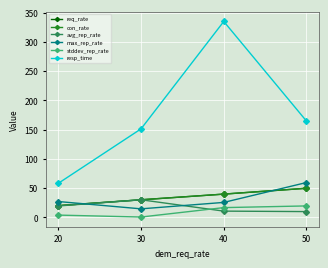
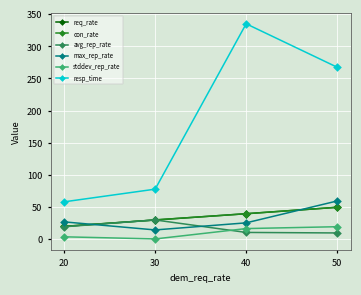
  {
    "max_rep_rate": {
      "20": 30,
      "30": 10,
      "40": 30,
      "50": 60
    },
    "resp_time": {
      "20": 60,
-     "30": 150,
+     "30": 80,
      "40": 340,
-     "50": 160
+     "50": 270
    }
  }
